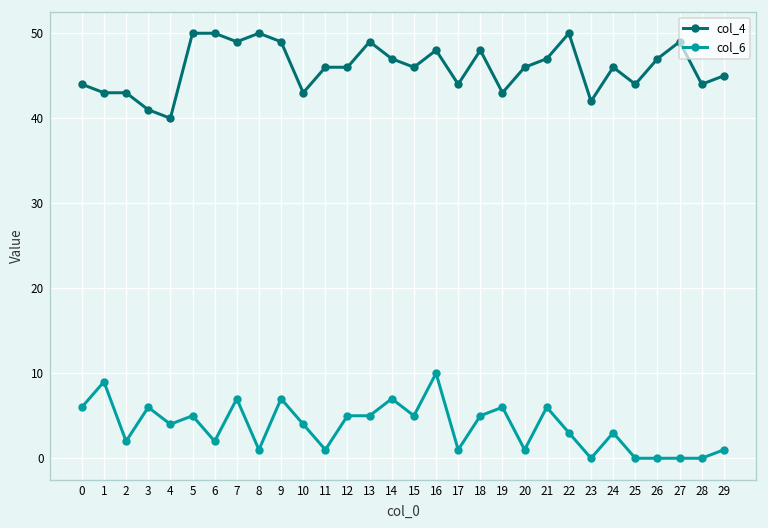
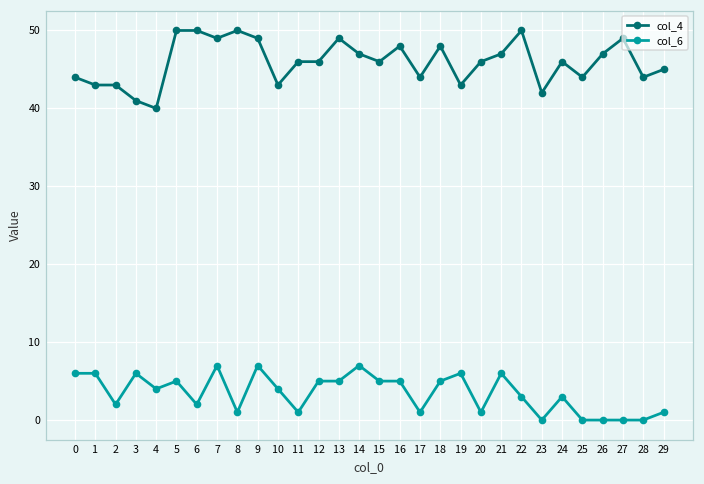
  {
    "col_4": {
      "0": 44,
      "1": 43,
      "2": 43,
      "3": 41,
      "4": 40,
      "5": 50,
      "6": 50,
      "7": 49,
      "8": 50,
      "9": 49,
      "10": 43,
      "11": 46,
      "12": 46,
      "13": 49,
      "14": 47,
      "15": 46,
      "16": 48,
      "17": 44,
      "18": 48,
      "19": 43,
      "20": 46,
      "21": 47,
      "22": 50,
      "23": 42,
      "24": 46,
      "25": 44,
      "26": 47,
      "28": 44,
      "29": 45
    },
    "col_6": {
      "0": 6,
-     "1": 9,
+     "1": 6,
      "2": 2,
      "3": 6,
      "4": 4,
      "5": 5,
      "6": 2,
      "7": 7,
      "8": 1,
      "9": 7,
      "10": 4,
      "11": 1,
      "12": 5,
      "13": 5,
      "14": 7,
      "15": 5,
-     "16": 10,
+     "16": 5,
      "17": 1,
      "18": 5,
      "19": 6,
      "20": 1,
      "21": 6,
      "22": 3,
      "23": 0,
      "24": 3,
      "25": 0,
      "26": 0,
      "27": 0,
      "28": 0,
      "29": 1
    }
  }
